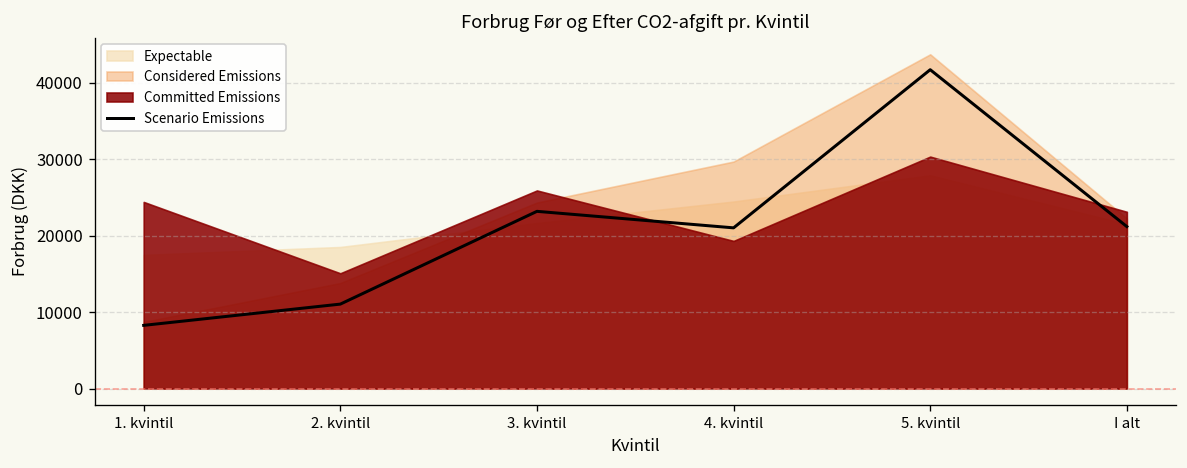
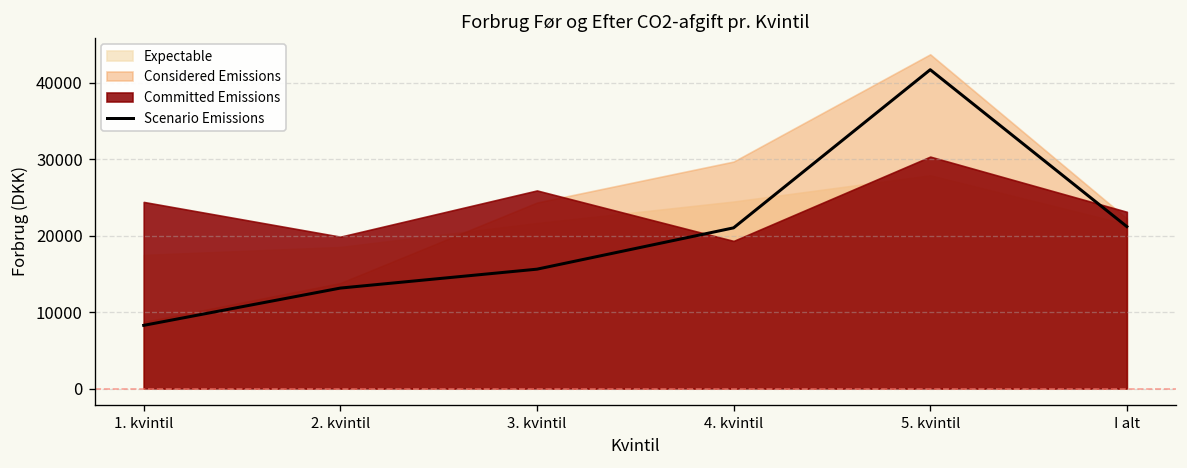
  {
    "Scenario Emissions": {
      "1. kvintil": 8000,
-     "2. kvintil": 11000,
-     "3. kvintil": 23000,
+     "2. kvintil": 13000,
+     "3. kvintil": 16000,
      "4. kvintil": 21000,
      "5. kvintil": 42000
    },
    "Committed Emissions": {
      "1. kvintil": 24000,
-     "2. kvintil": 15000,
+     "2. kvintil": 20000,
      "3. kvintil": 26000,
      "4. kvintil": 19000,
      "5. kvintil": 30000,
      "I alt": 23000
    }
  }
